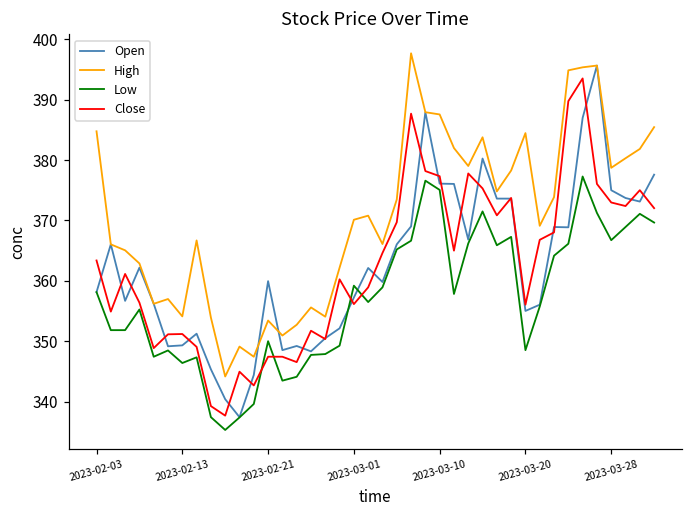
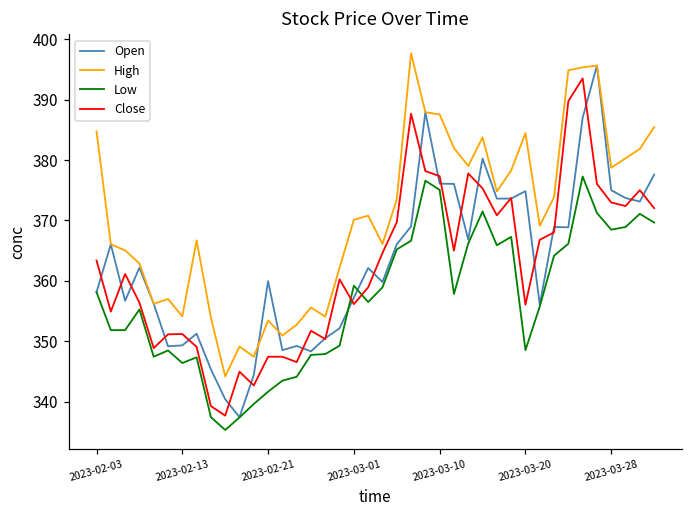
  {
    "Open": {
      "2023-02-13": 349,
      "2023-02-21": 360,
      "2023-03-01": 357,
      "2023-03-10": 376,
-     "2023-03-20": 355,
+     "2023-03-20": 375,
      "2023-03-28": 375
    },
    "High": {
      "2023-02-03": 385,
      "2023-02-13": 354,
      "2023-02-21": 353,
      "2023-03-01": 370,
      "2023-03-10": 388,
      "2023-03-20": 384,
      "2023-03-28": 379
    },
    "Low": {
      "2023-02-13": 346,
-     "2023-02-21": 350,
+     "2023-02-21": 342,
      "2023-03-01": 359,
      "2023-03-10": 375,
      "2023-03-20": 349,
-     "2023-03-28": 367
+     "2023-03-28": 368
    },
    "Close": {
      "2023-02-03": 363,
      "2023-02-13": 351,
      "2023-02-21": 347,
      "2023-03-01": 356,
      "2023-03-10": 377,
      "2023-03-20": 356,
      "2023-03-28": 373
    }
  }
